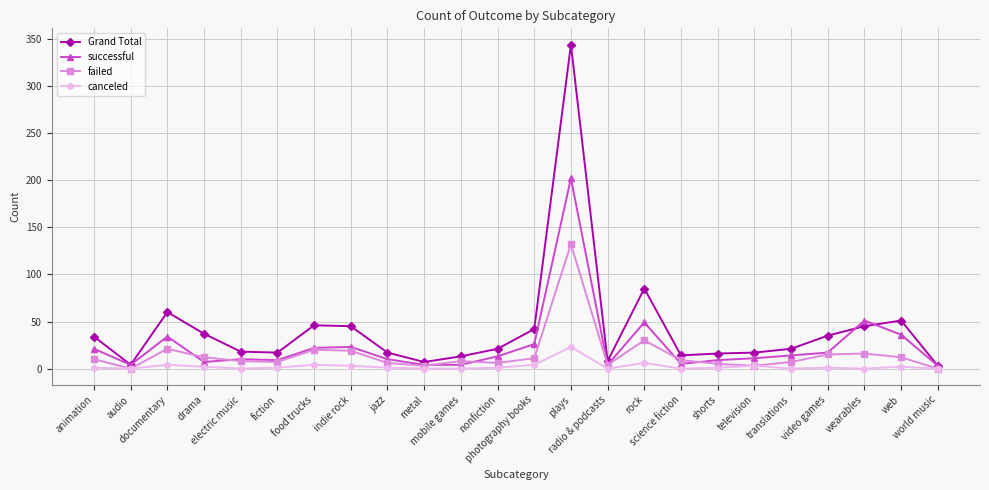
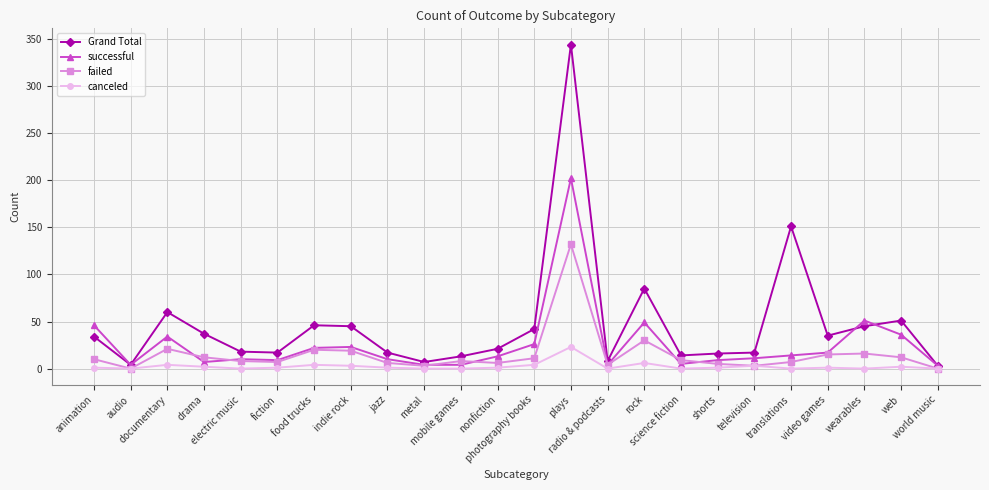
  {
    "Grand Total": {
      "animation": 30,
      "documentary": 60,
      "drama": 40,
      "electric music": 20,
      "fiction": 20,
      "food trucks": 50,
      "indie rock": 50,
      "jazz": 20,
      "metal": 10,
      "mobile games": 10,
      "nonfiction": 20,
      "photography books": 40,
      "plays": 340,
      "radio & podcasts": 10,
      "rock": 90,
      "science fiction": 10,
      "shorts": 20,
      "television": 20,
-     "translations": 20,
+     "translations": 150,
      "video games": 40,
      "wearables": 50,
      "web": 50
    },
    "successful": {
-     "animation": 20,
+     "animation": 50,
      "documentary": 30,
      "drama": 10,
      "indie rock": 20,
      "jazz": 10,
      "mobile games": 0,
      "nonfiction": 10,
      "photography books": 30,
      "plays": 200,
      "rock": 50,
      "science fiction": 10,
      "shorts": 10,
      "television": 10,
      "translations": 10,
      "wearables": 50,
      "web": 40
    }
  }
